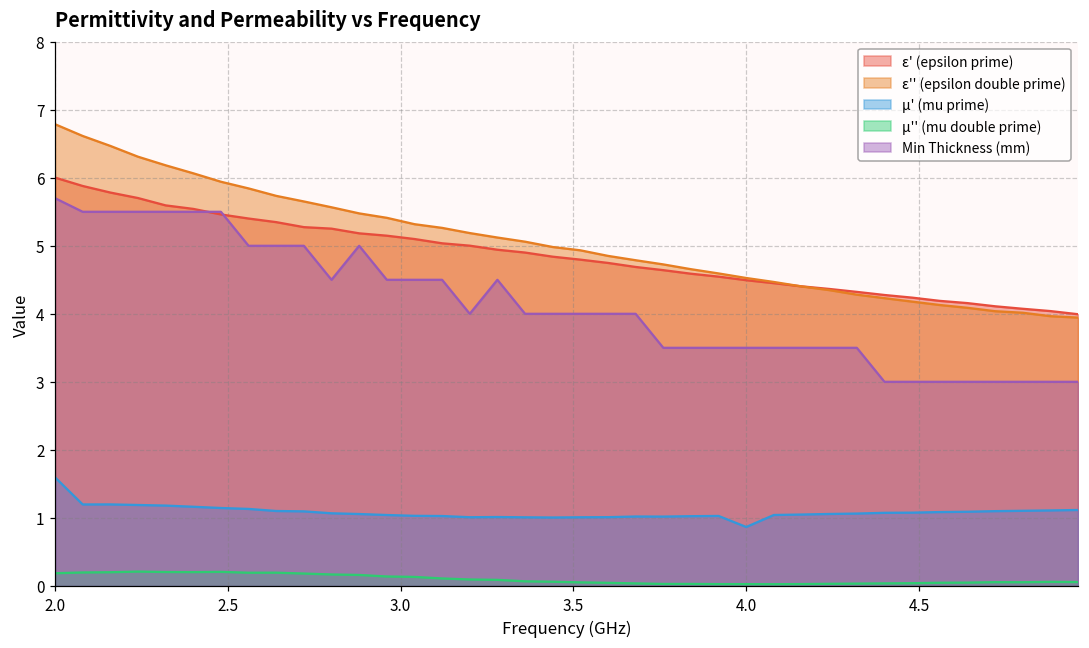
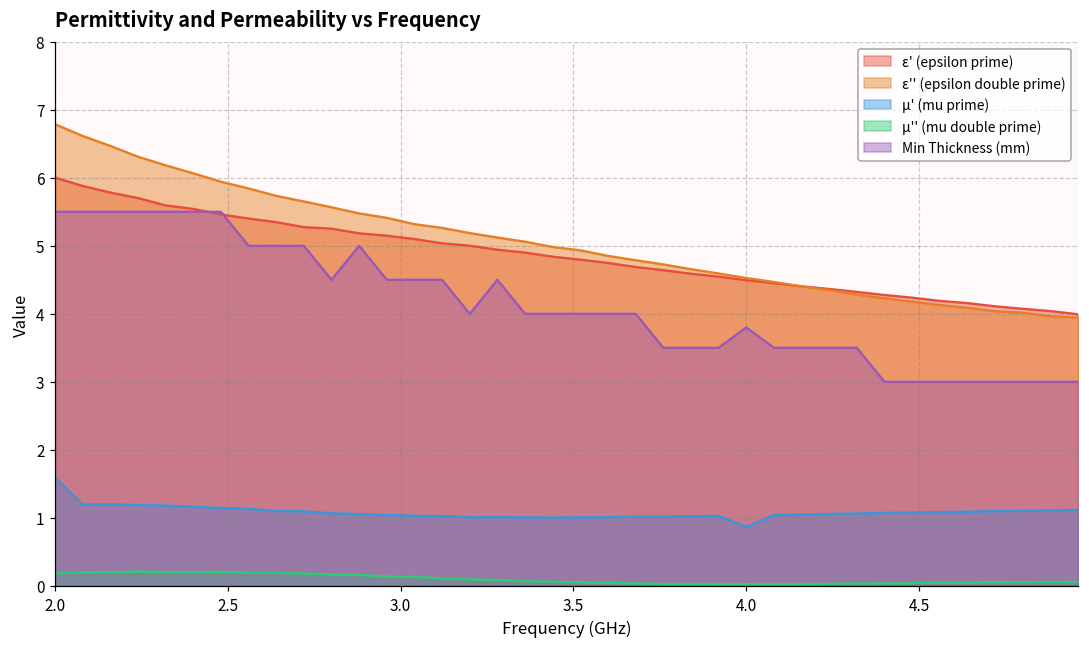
  {
    "μ' (mu prime)": {
      "2.0": 1.6,
      "4.0": 0.9
    },
    "μ'' (mu double prime)": {
      "2.0": 0.2,
      "4.0": 0.0
    },
    "Min Thickness (mm)": {
-     "2.0": 5.7,
-     "4.0": 3.5
+     "2.0": 5.5,
+     "4.0": 3.8
    }
  }
